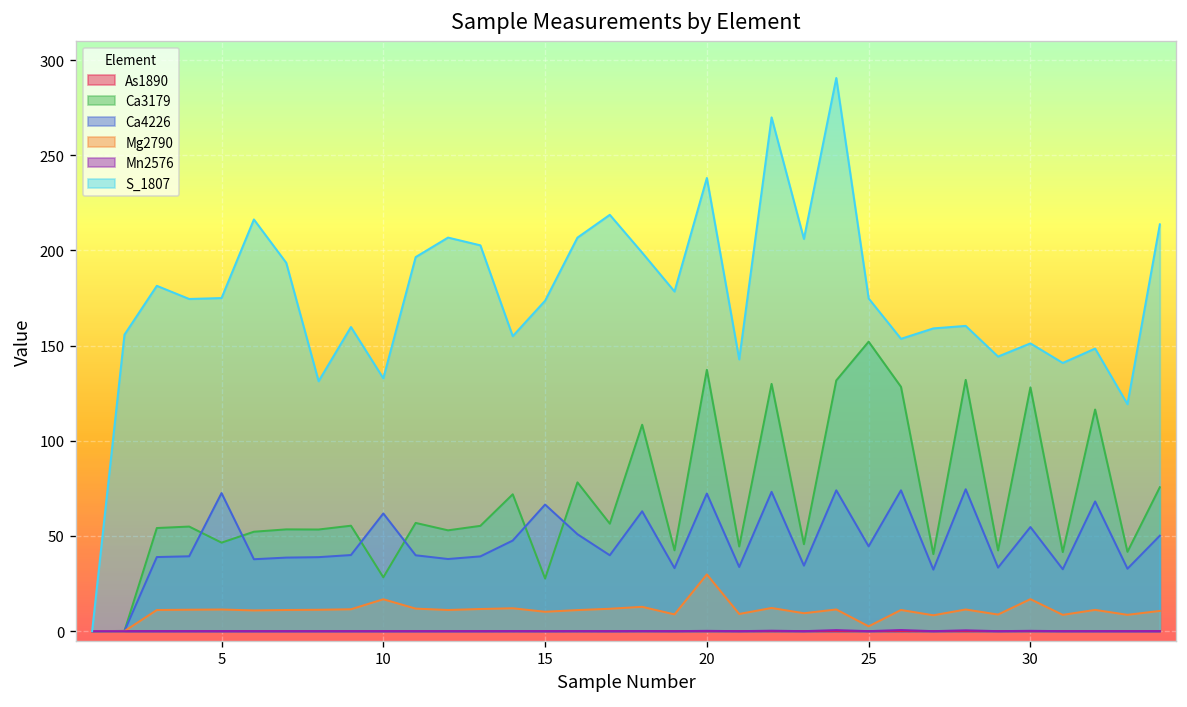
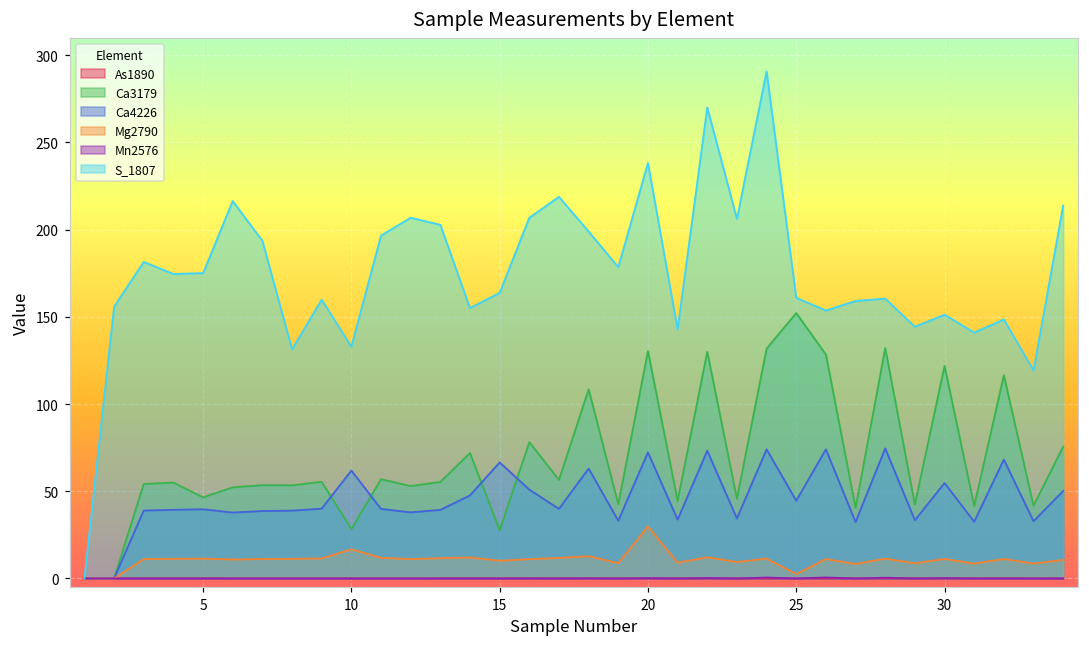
  {
    "Ca3179": {
      "5": 47,
      "10": 28,
      "15": 28,
-     "20": 137,
+     "20": 130,
      "25": 152,
-     "30": 128
+     "30": 122
    },
    "Ca4226": {
-     "5": 73,
+     "5": 40,
      "10": 62,
      "15": 67,
      "20": 72,
      "25": 45,
      "30": 55
    },
    "Mg2790": {
      "5": 11,
      "10": 17,
      "15": 10,
      "20": 30,
      "25": 3,
-     "30": 17
+     "30": 11
    },
    "S_1807": {
      "5": 175,
      "10": 133,
-     "15": 174,
+     "15": 164,
      "20": 238,
-     "25": 175,
+     "25": 161,
      "30": 151
    }
  }
